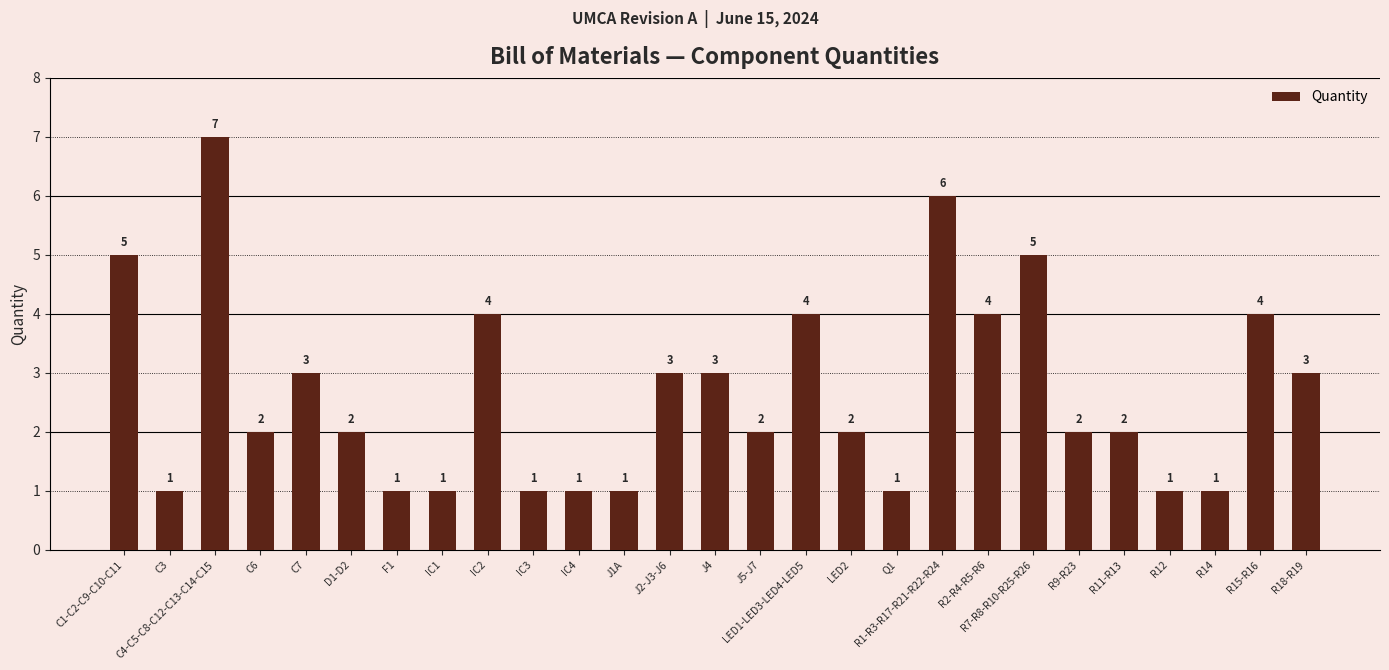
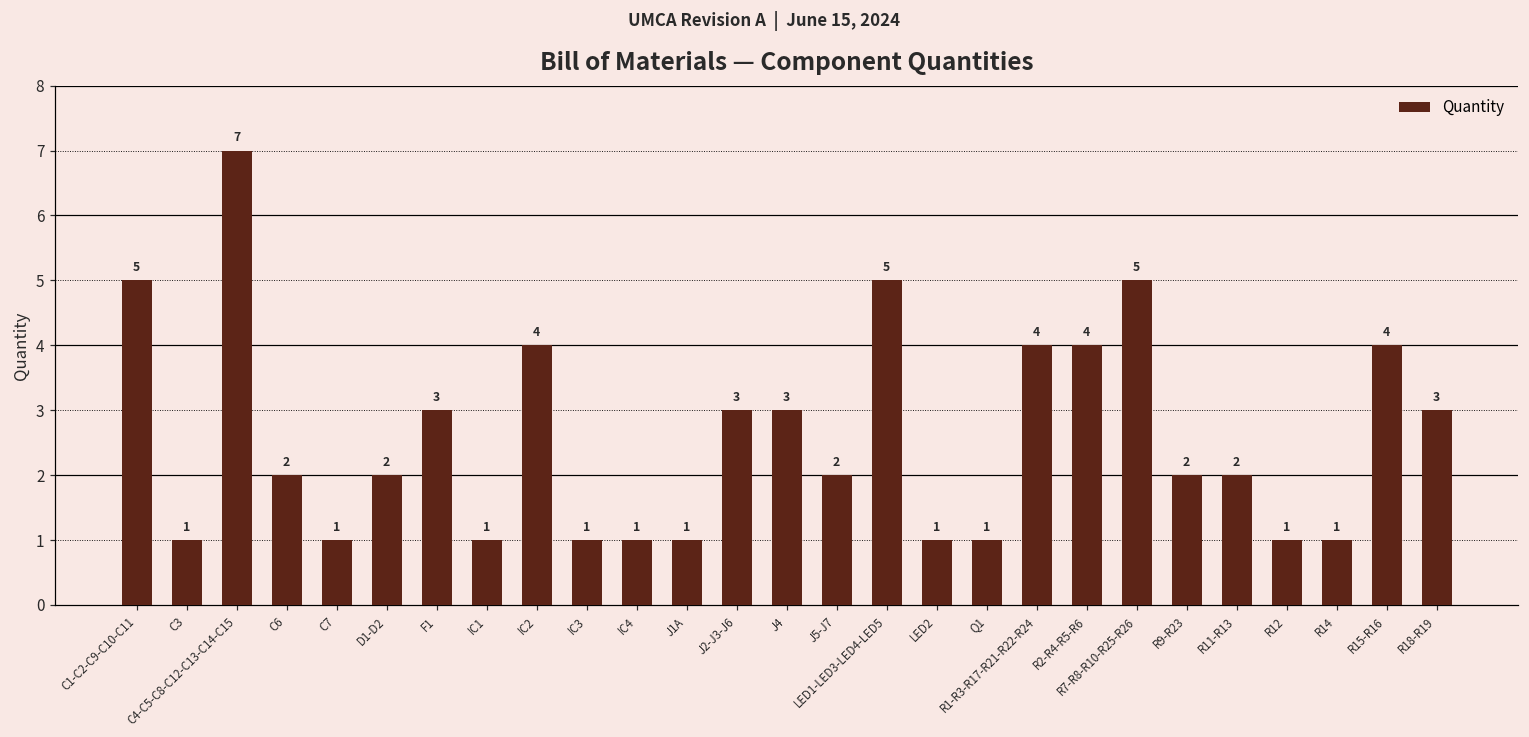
  {
    "C1-C2-C9-C10-C11": 5,
    "C3": 1,
    "C4-C5-C8-C12-C13-C14-C15": 7,
    "C6": 2,
-   "C7": 3,
+   "C7": 1,
    "D1-D2": 2,
-   "F1": 1,
+   "F1": 3,
    "IC1": 1,
    "IC2": 4,
    "IC3": 1,
    "IC4": 1,
    "J1A": 1,
    "J2-J3-J6": 3,
    "J4": 3,
    "J5-J7": 2,
-   "LED1-LED3-LED4-LED5": 4,
-   "LED2": 2,
+   "LED1-LED3-LED4-LED5": 5,
+   "LED2": 1,
    "Q1": 1,
-   "R1-R3-R17-R21-R22-R24": 6,
+   "R1-R3-R17-R21-R22-R24": 4,
    "R2-R4-R5-R6": 4,
    "R7-R8-R10-R25-R26": 5,
    "R9-R23": 2,
    "R11-R13": 2,
    "R12": 1,
    "R14": 1,
    "R15-R16": 4,
    "R18-R19": 3
  }
